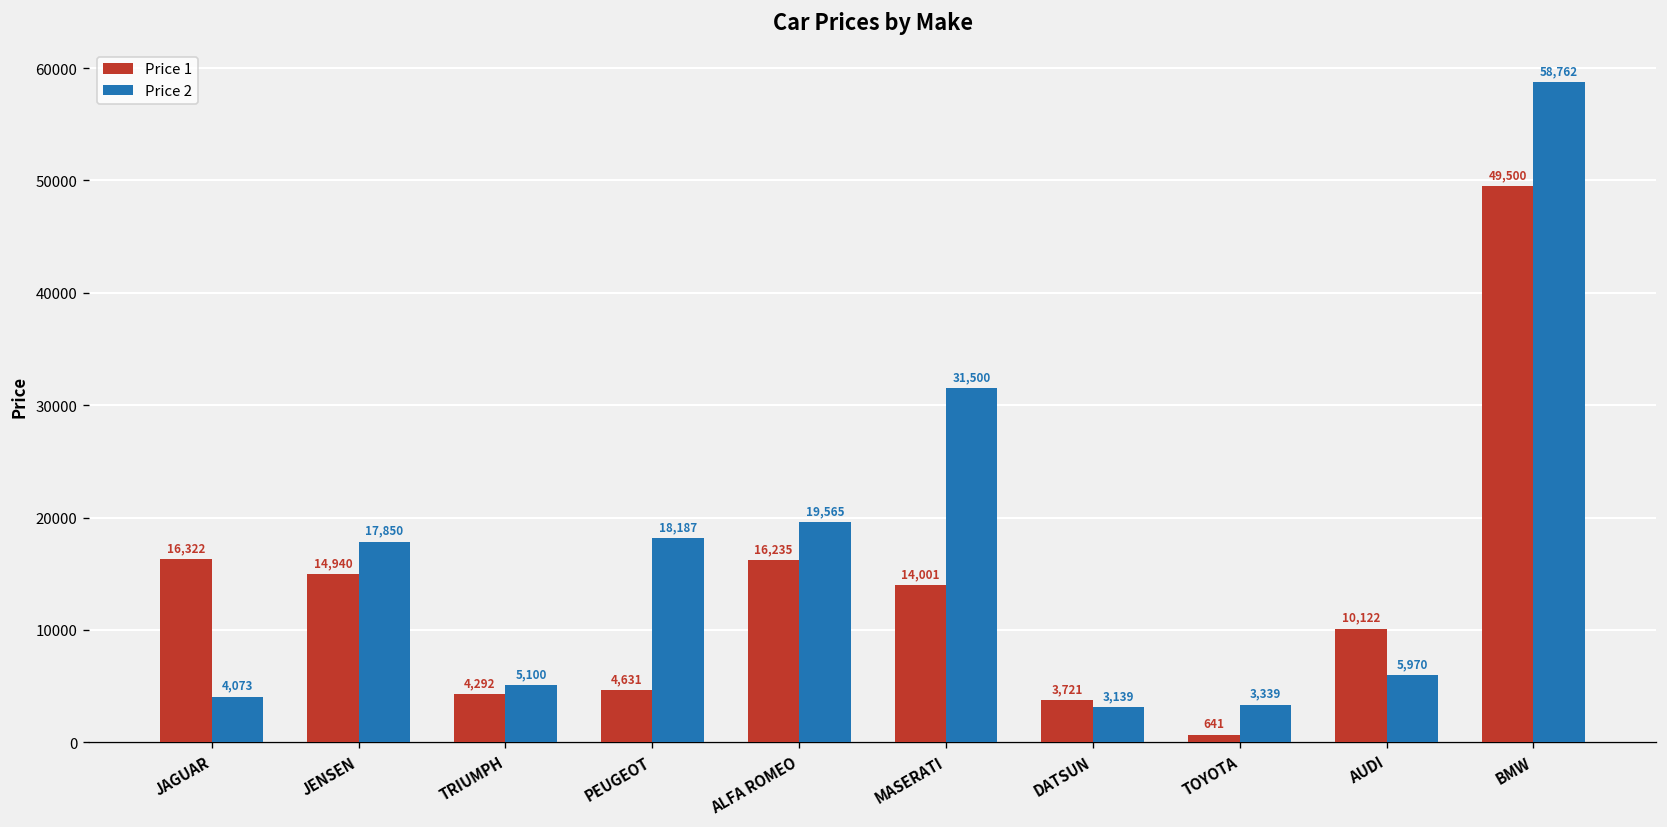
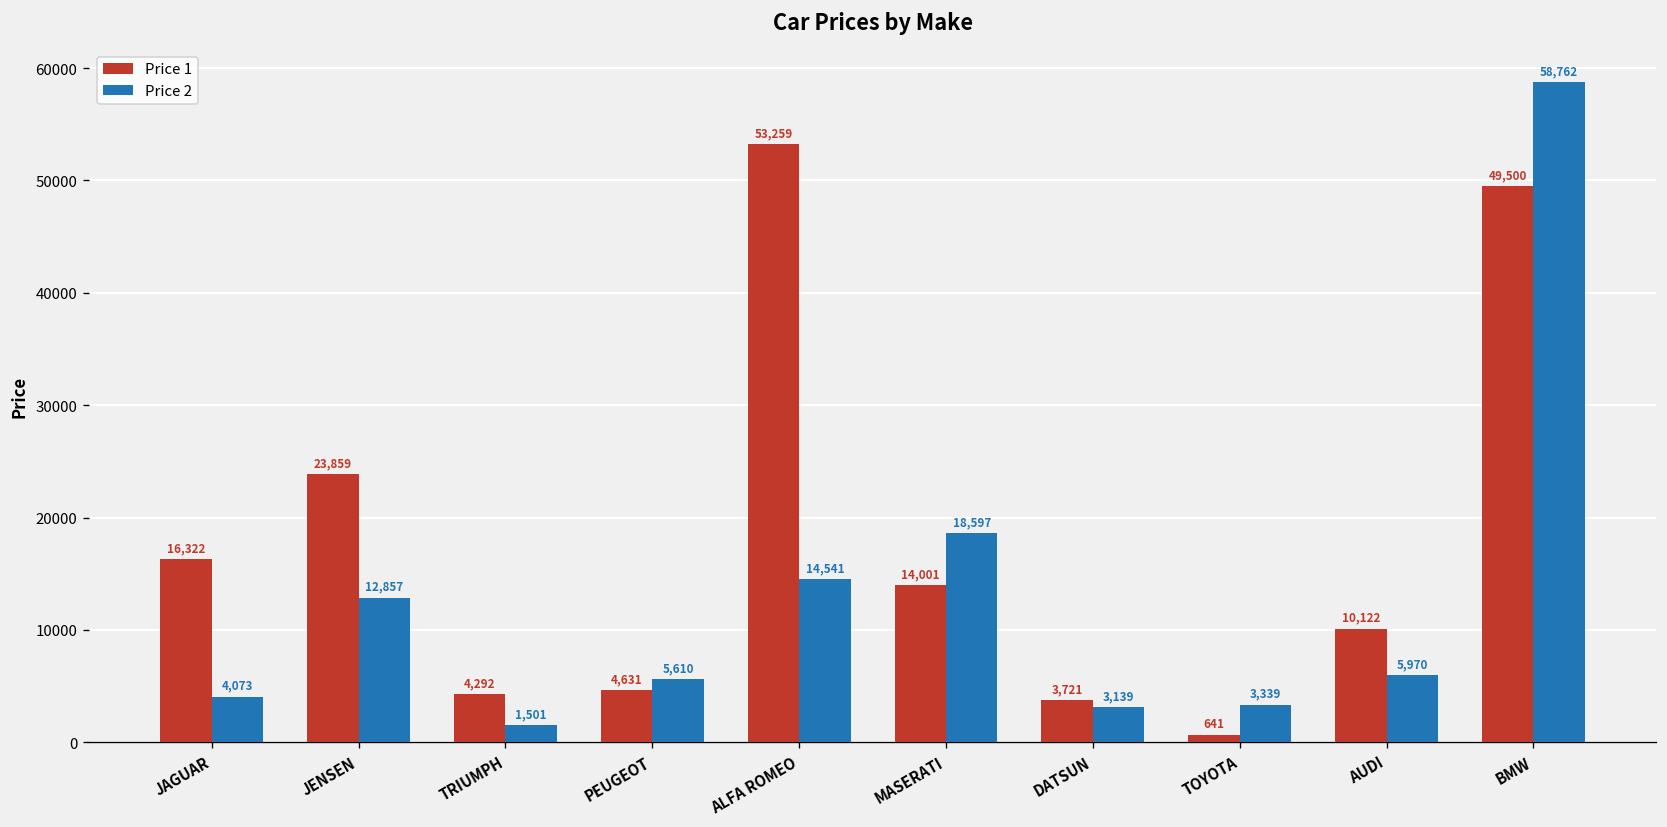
  {
    "Price 1": {
      "JAGUAR": "16,322",
-     "JENSEN": "14,940",
+     "JENSEN": "23,859",
      "TRIUMPH": "4,292",
      "PEUGEOT": "4,631",
-     "ALFA ROMEO": "16,235",
+     "ALFA ROMEO": "53,259",
      "MASERATI": "14,001",
      "DATSUN": "3,721",
      "TOYOTA": "641",
      "AUDI": "10,122",
      "BMW": "49,500"
    },
    "Price 2": {
      "JAGUAR": "4,073",
-     "JENSEN": "17,850",
-     "TRIUMPH": "5,100",
-     "PEUGEOT": "18,187",
-     "ALFA ROMEO": "19,565",
-     "MASERATI": "31,500",
+     "JENSEN": "12,857",
+     "TRIUMPH": "1,501",
+     "PEUGEOT": "5,610",
+     "ALFA ROMEO": "14,541",
+     "MASERATI": "18,597",
      "DATSUN": "3,139",
      "TOYOTA": "3,339",
      "AUDI": "5,970",
      "BMW": "58,762"
    }
  }
